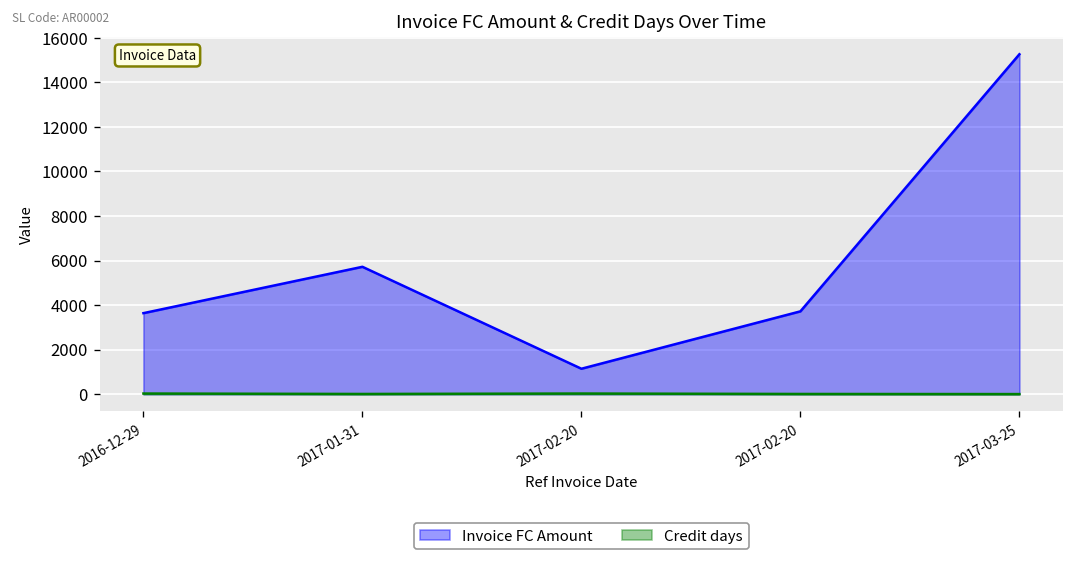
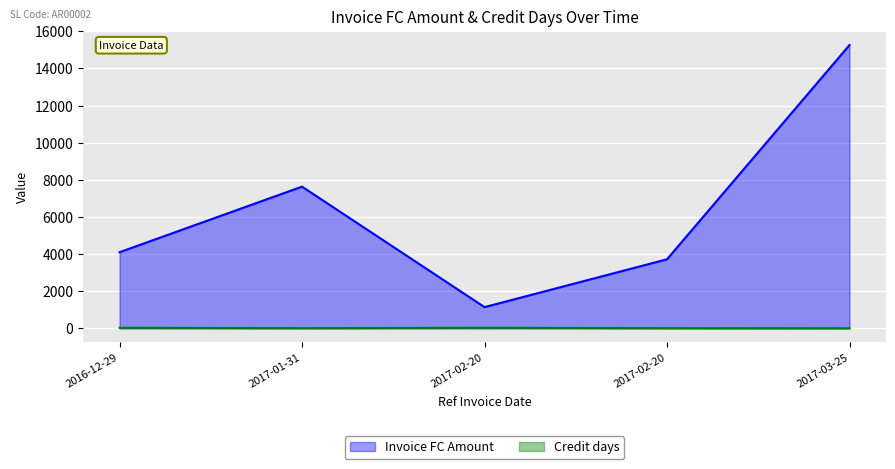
  {
    "Invoice FC Amount": {
-     "2016-12-29": 3600,
-     "2017-01-31": 5700,
+     "2016-12-29": 4100,
+     "2017-01-31": 7600,
      "2017-03-25": 15300
    },
    "Credit days": {
      "2016-12-29": 0,
      "2017-01-31": 0,
      "2017-03-25": 0
    }
  }
